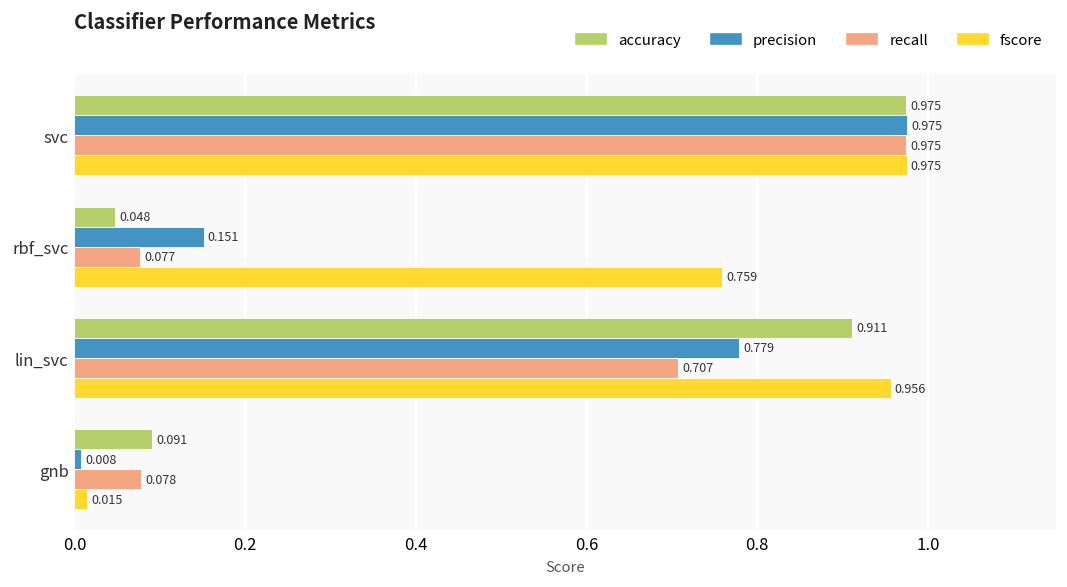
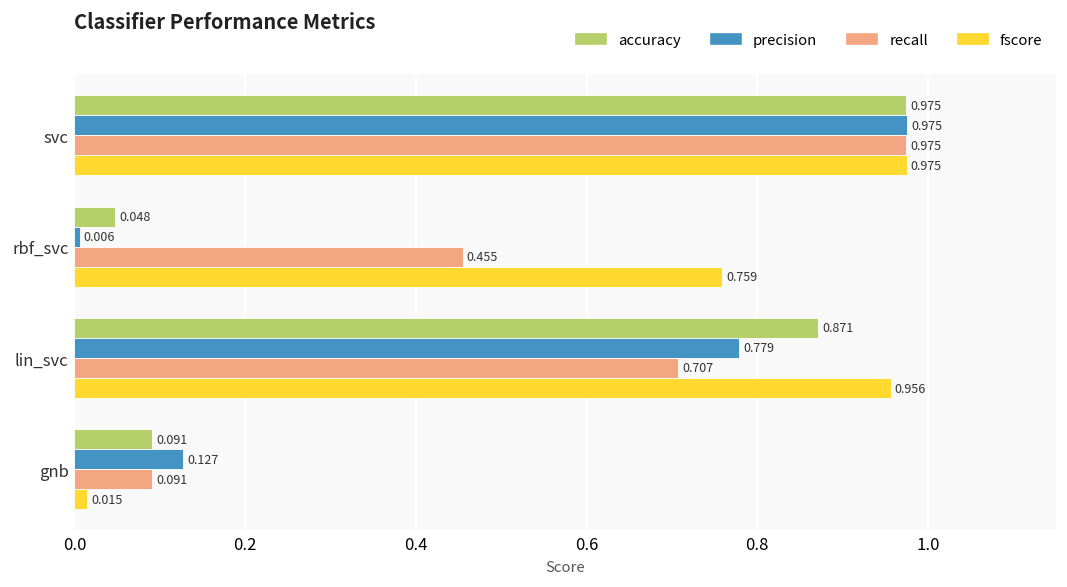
  {
    "accuracy": {
      "svc": 0.975,
      "rbf_svc": 0.048,
-     "lin_svc": 0.911,
+     "lin_svc": 0.871,
      "gnb": 0.091
    },
    "precision": {
      "svc": 0.975,
-     "rbf_svc": 0.151,
+     "rbf_svc": 0.006,
      "lin_svc": 0.779,
-     "gnb": 0.008
+     "gnb": 0.127
    },
    "recall": {
      "svc": 0.975,
-     "rbf_svc": 0.077,
+     "rbf_svc": 0.455,
      "lin_svc": 0.707,
-     "gnb": 0.078
+     "gnb": 0.091
    },
    "fscore": {
      "svc": 0.975,
      "rbf_svc": 0.759,
      "lin_svc": 0.956,
      "gnb": 0.015
    }
  }
